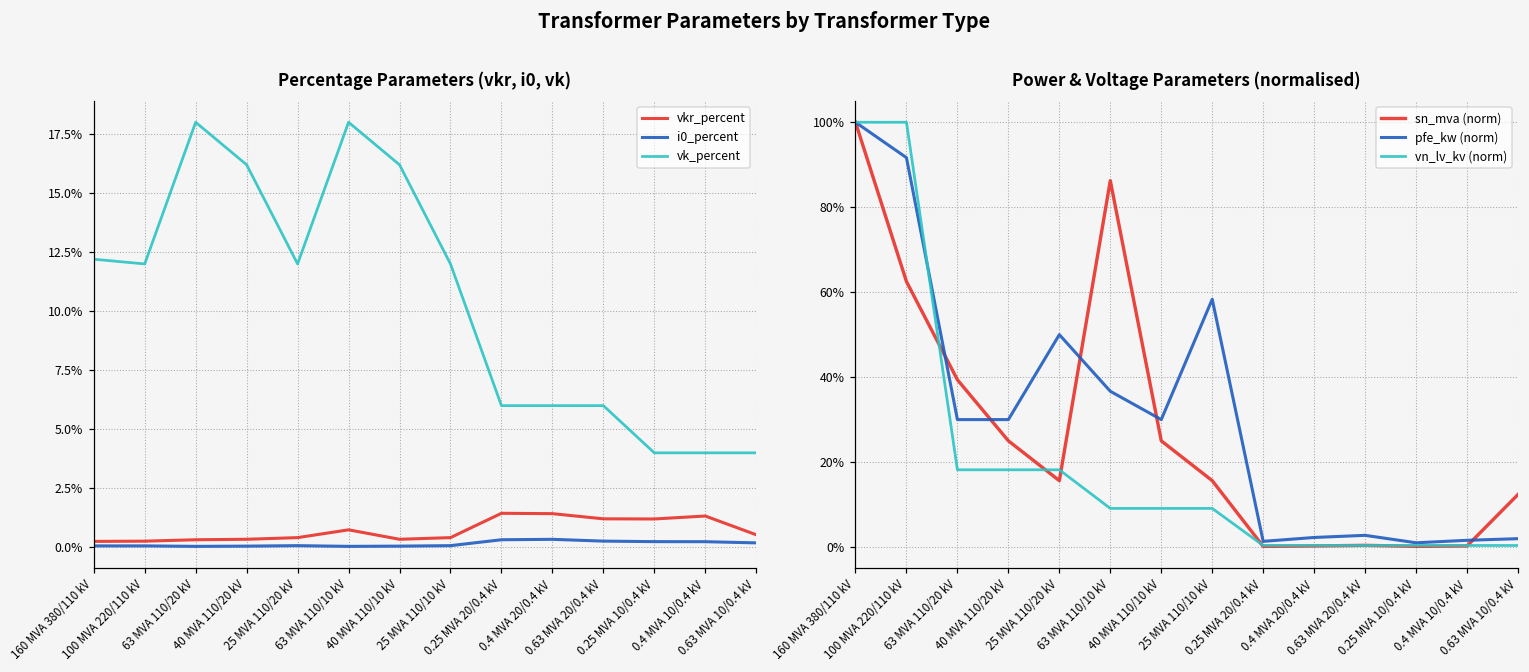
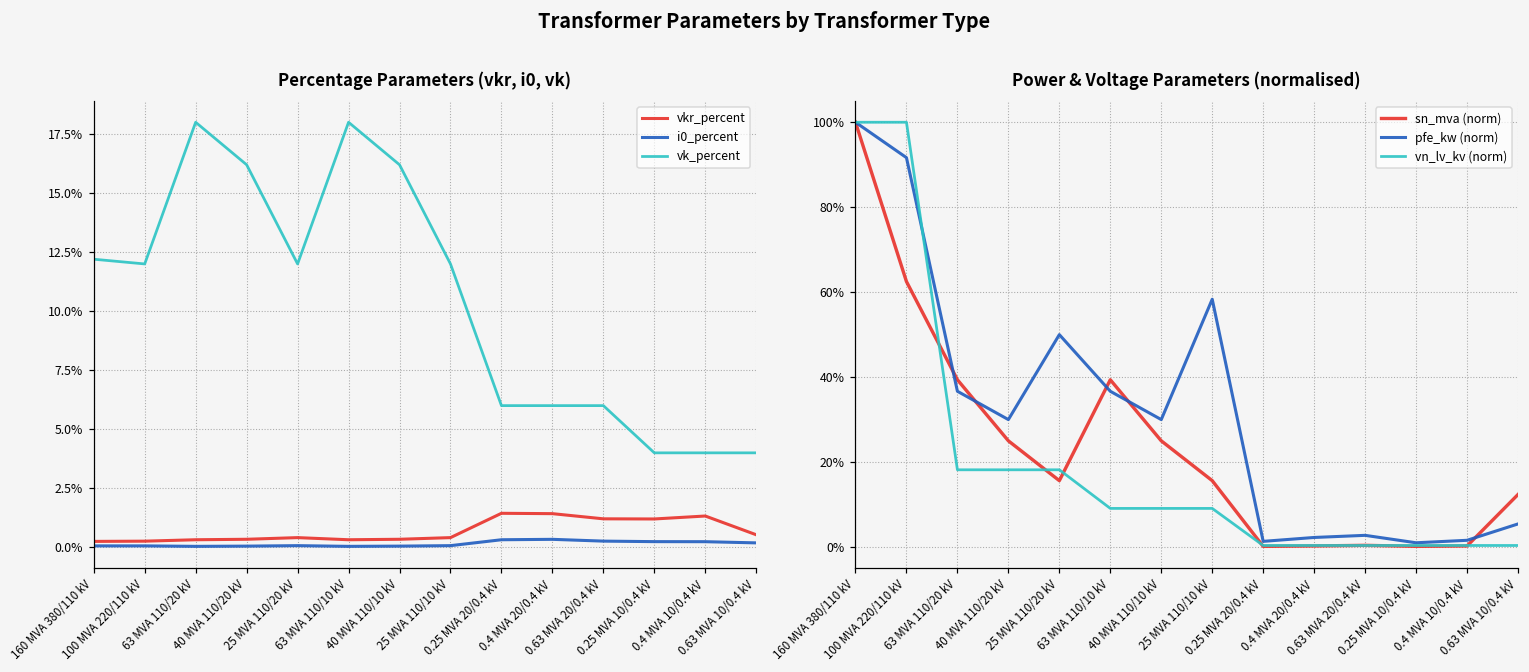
  {
    "Percentage Parameters (vkr, i0, vk)": {
      "vkr_percent": {
        "160 MVA 380/110 kV": "0.3%",
        "100 MVA 220/110 kV": "0.3%",
        "63 MVA 110/20 kV": "0.3%",
        "40 MVA 110/20 kV": "0.3%",
        "25 MVA 110/20 kV": "0.4%",
-       "63 MVA 110/10 kV": "0.7%",
+       "63 MVA 110/10 kV": "0.3%",
        "40 MVA 110/10 kV": "0.3%",
        "25 MVA 110/10 kV": "0.4%",
        "0.25 MVA 20/0.4 kV": "1.4%",
        "0.4 MVA 20/0.4 kV": "1.4%",
        "0.63 MVA 20/0.4 kV": "1.2%",
        "0.25 MVA 10/0.4 kV": "1.2%",
        "0.4 MVA 10/0.4 kV": "1.3%",
        "0.63 MVA 10/0.4 kV": "0.5%"
      },
      "i0_percent": {
        "160 MVA 380/110 kV": "0.1%",
        "100 MVA 220/110 kV": "0.1%",
        "63 MVA 110/20 kV": "0.0%",
        "40 MVA 110/20 kV": "0.1%",
        "25 MVA 110/20 kV": "0.1%",
        "63 MVA 110/10 kV": "0.0%",
        "40 MVA 110/10 kV": "0.1%",
        "25 MVA 110/10 kV": "0.1%",
        "0.25 MVA 20/0.4 kV": "0.3%",
        "0.4 MVA 20/0.4 kV": "0.3%",
        "0.63 MVA 20/0.4 kV": "0.3%",
        "0.25 MVA 10/0.4 kV": "0.2%",
        "0.4 MVA 10/0.4 kV": "0.2%",
        "0.63 MVA 10/0.4 kV": "0.2%"
      },
      "vk_percent": {
        "160 MVA 380/110 kV": "12.2%",
        "100 MVA 220/110 kV": "12.0%",
        "63 MVA 110/20 kV": "18.0%",
        "40 MVA 110/20 kV": "16.2%",
        "25 MVA 110/20 kV": "12.0%",
        "63 MVA 110/10 kV": "18.0%",
        "40 MVA 110/10 kV": "16.2%",
        "25 MVA 110/10 kV": "12.0%",
        "0.25 MVA 20/0.4 kV": "6.0%",
        "0.4 MVA 20/0.4 kV": "6.0%",
        "0.63 MVA 20/0.4 kV": "6.0%",
        "0.25 MVA 10/0.4 kV": "4.0%",
        "0.4 MVA 10/0.4 kV": "4.0%",
        "0.63 MVA 10/0.4 kV": "4.0%"
      }
    },
    "Power & Voltage Parameters (normalised)": {
      "sn_mva (norm)": {
        "100 MVA 220/110 kV": "63%",
        "63 MVA 110/20 kV": "39%",
        "40 MVA 110/20 kV": "25%",
        "25 MVA 110/20 kV": "16%",
-       "63 MVA 110/10 kV": "86%",
+       "63 MVA 110/10 kV": "39%",
        "40 MVA 110/10 kV": "25%",
        "25 MVA 110/10 kV": "16%",
        "0.63 MVA 10/0.4 kV": "12%"
      },
      "pfe_kw (norm)": {
        "100 MVA 220/110 kV": "92%",
-       "63 MVA 110/20 kV": "30%",
+       "63 MVA 110/20 kV": "37%",
        "40 MVA 110/20 kV": "30%",
        "25 MVA 110/20 kV": "50%",
        "63 MVA 110/10 kV": "37%",
        "40 MVA 110/10 kV": "30%",
        "25 MVA 110/10 kV": "58%",
        "0.25 MVA 20/0.4 kV": "1%",
        "0.4 MVA 20/0.4 kV": "2%",
        "0.63 MVA 20/0.4 kV": "3%",
        "0.4 MVA 10/0.4 kV": "2%",
-       "0.63 MVA 10/0.4 kV": "2%"
+       "0.63 MVA 10/0.4 kV": "5%"
      },
      "vn_lv_kv (norm)": {
        "100 MVA 220/110 kV": "100%",
        "63 MVA 110/20 kV": "18%",
        "40 MVA 110/20 kV": "18%",
        "25 MVA 110/20 kV": "18%",
        "63 MVA 110/10 kV": "9%",
        "40 MVA 110/10 kV": "9%",
        "25 MVA 110/10 kV": "9%",
        "0.63 MVA 10/0.4 kV": "0%"
      }
    }
  }
